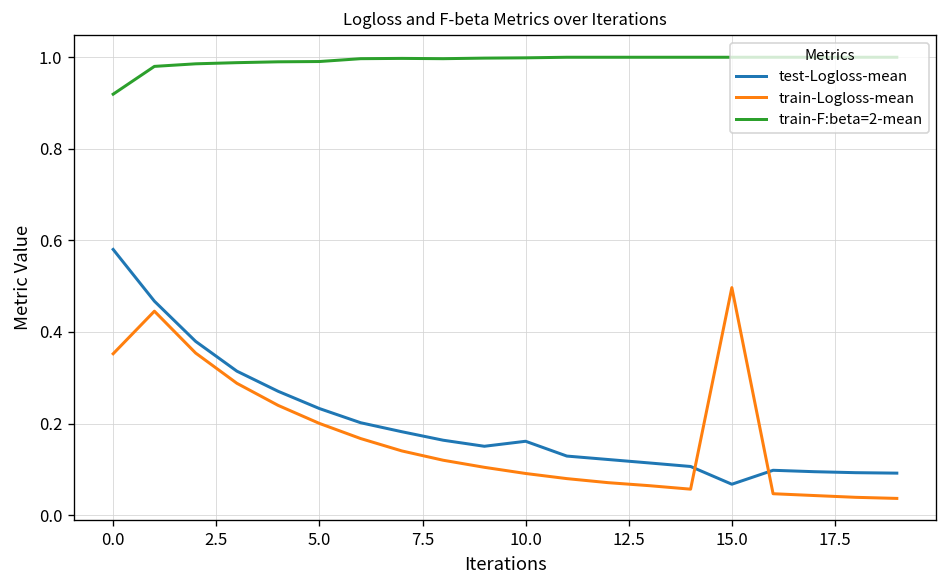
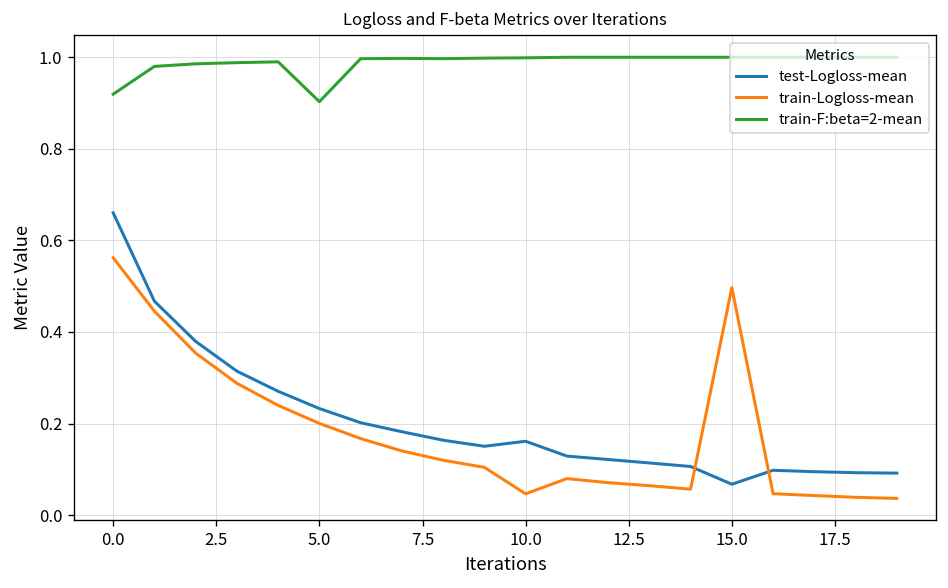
  {
    "test-Logloss-mean": {
-     "0.0": 0.58,
+     "0.0": 0.66,
      "5.0": 0.23,
      "10.0": 0.16,
      "15.0": 0.07
    },
    "train-Logloss-mean": {
-     "0.0": 0.35,
+     "0.0": 0.56,
      "5.0": 0.20,
-     "10.0": 0.09,
+     "10.0": 0.05,
      "15.0": 0.50
    },
    "train-F:beta=2-mean": {
      "0.0": 0.92,
-     "5.0": 0.99,
+     "5.0": 0.90,
      "10.0": 1.00
    }
  }
